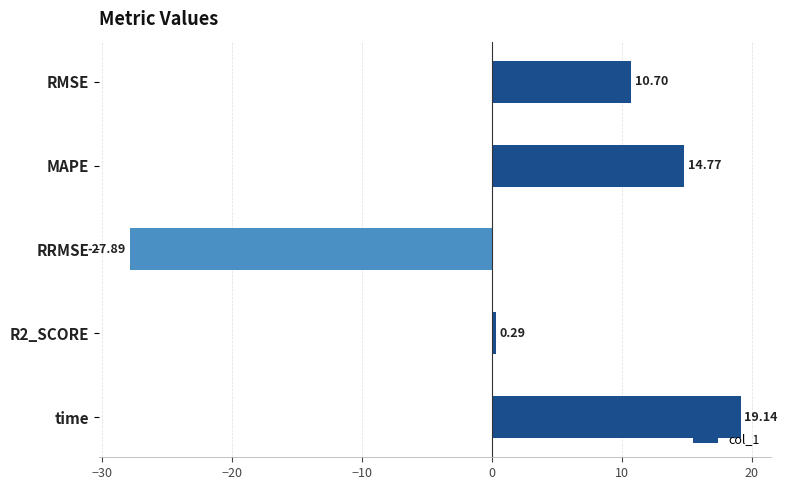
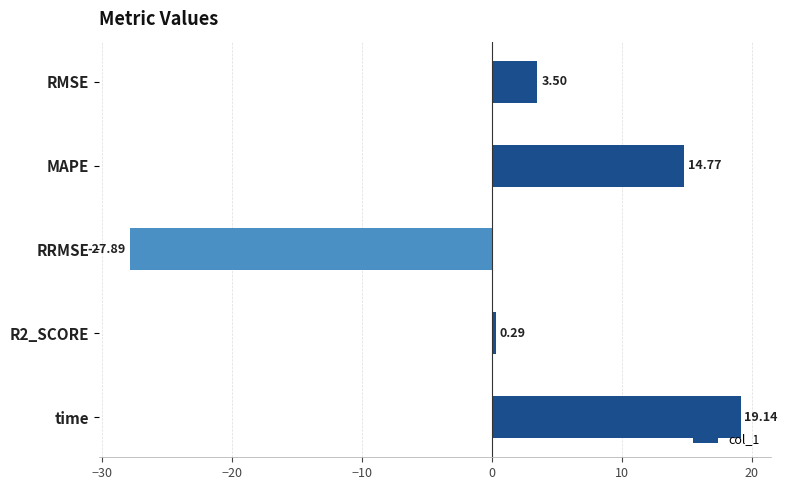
  {
-   "RMSE": 10.70,
+   "RMSE": 3.50,
    "MAPE": 14.77,
    "RRMSE": -27.89,
    "R2_SCORE": 0.29,
    "time": 19.14
  }
